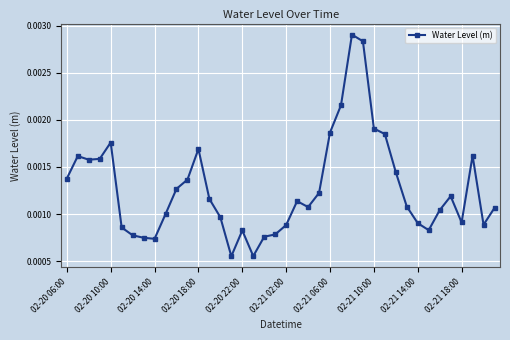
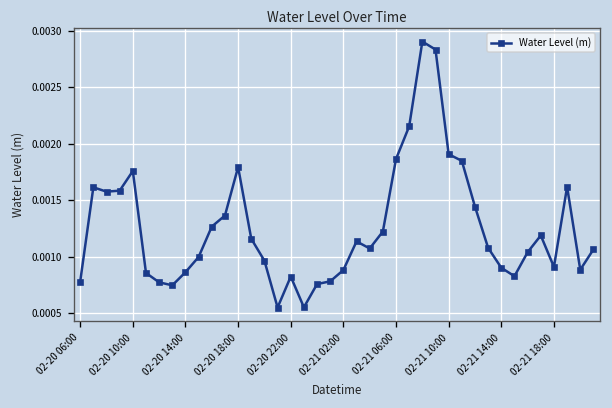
  {
-   "02-20 06:00": 0.0014,
+   "02-20 06:00": 0.0008,
    "02-20 10:00": 0.0018,
-   "02-20 14:00": 0.0007,
-   "02-20 18:00": 0.0017,
+   "02-20 14:00": 0.0009,
+   "02-20 18:00": 0.0018,
    "02-20 22:00": 0.0008,
    "02-21 02:00": 0.0009,
    "02-21 06:00": 0.0019,
    "02-21 10:00": 0.0019,
    "02-21 14:00": 0.0009,
    "02-21 18:00": 0.0009
  }
